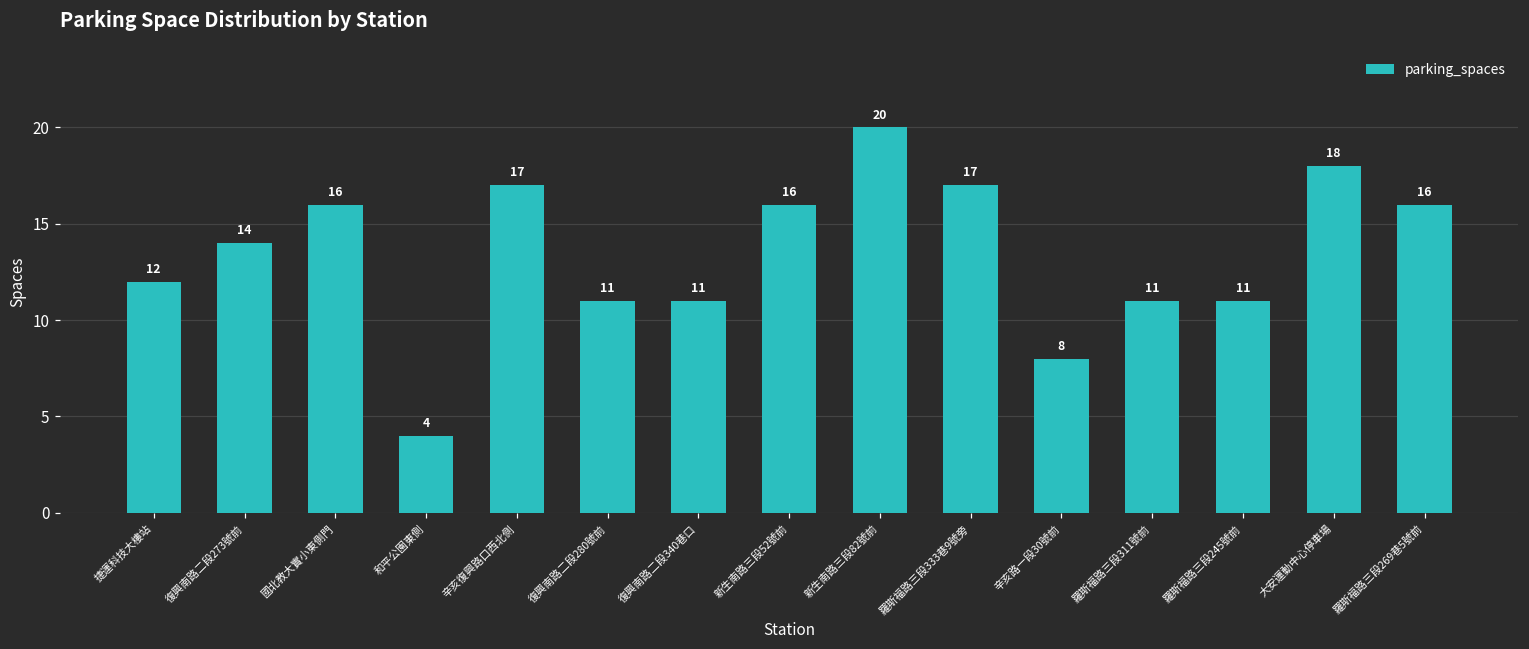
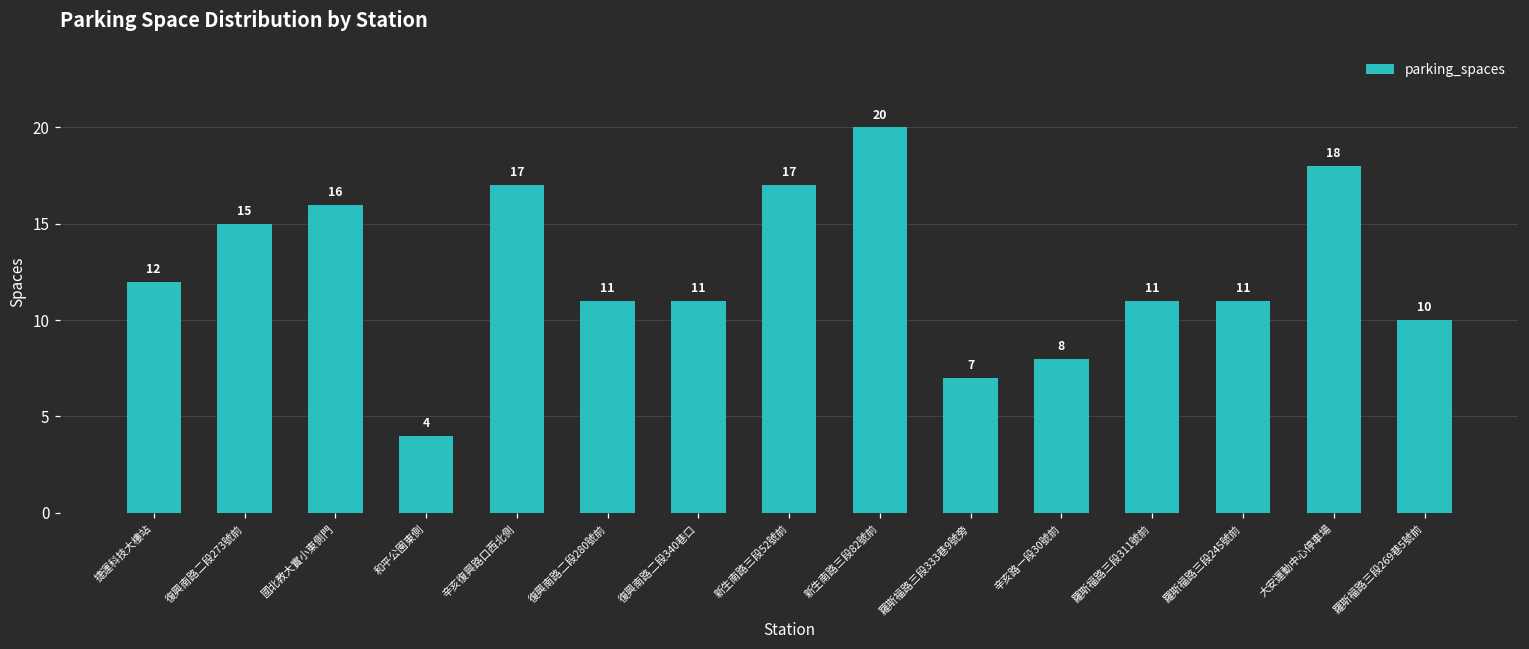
  {
    "捷運科技大樓站": 12,
-   "復興南路二段273號前": 14,
+   "復興南路二段273號前": 15,
    "國北教大實小東側門": 16,
    "和平公園東側": 4,
    "辛亥復興路口西北側": 17,
    "復興南路二段280號前": 11,
    "復興南路二段340巷口": 11,
-   "新生南路三段52號前": 16,
+   "新生南路三段52號前": 17,
    "新生南路三段82號前": 20,
-   "羅斯福路三段333巷9號旁": 17,
+   "羅斯福路三段333巷9號旁": 7,
    "辛亥路一段30號前": 8,
    "羅斯福路三段311號前": 11,
    "羅斯福路三段245號前": 11,
    "大安運動中心停車場": 18,
-   "羅斯福路三段269巷5號前": 16
+   "羅斯福路三段269巷5號前": 10
  }
